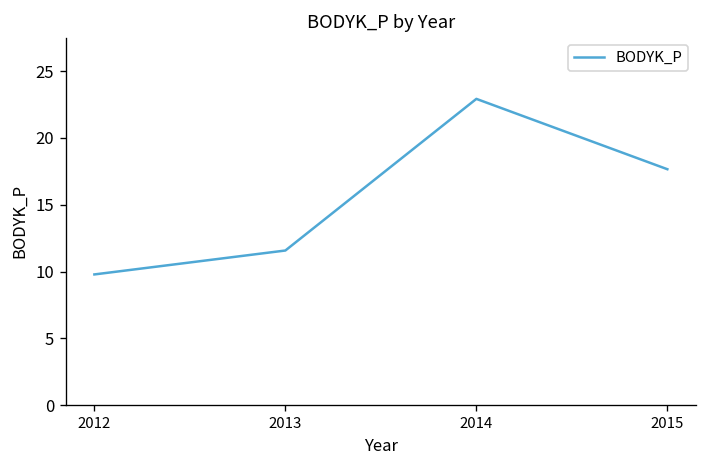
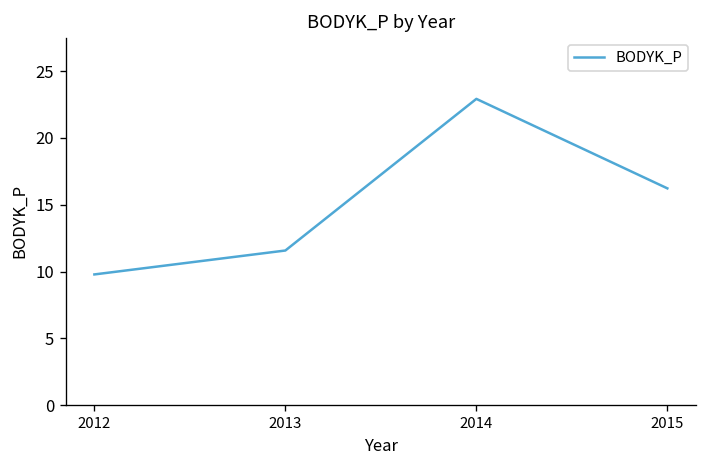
  {
    "2012": 9.8,
    "2013": 11.6,
    "2014": 22.9,
-   "2015": 17.7
+   "2015": 16.2
  }
